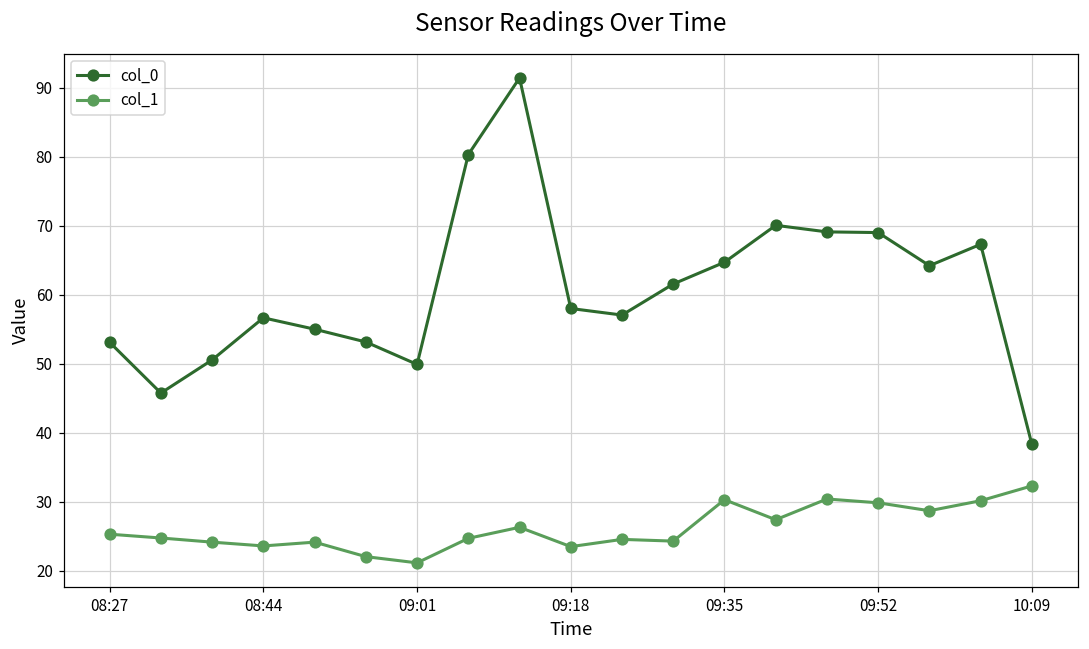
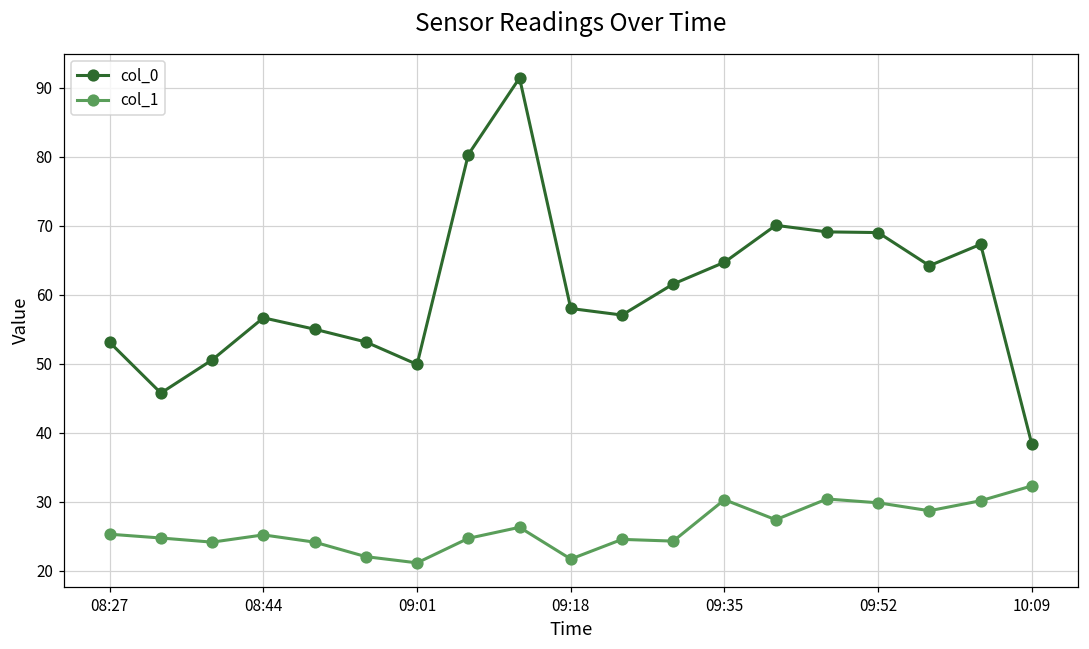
  {
    "col_0": {
      "08:27": 53,
      "08:44": 57,
      "09:01": 50,
      "09:18": 58,
      "09:35": 65,
      "09:52": 69,
      "10:09": 38
    },
    "col_1": {
      "08:27": 25,
-     "08:44": 24,
+     "08:44": 25,
      "09:01": 21,
-     "09:18": 24,
+     "09:18": 22,
      "09:35": 30,
      "09:52": 30,
      "10:09": 32
    }
  }
